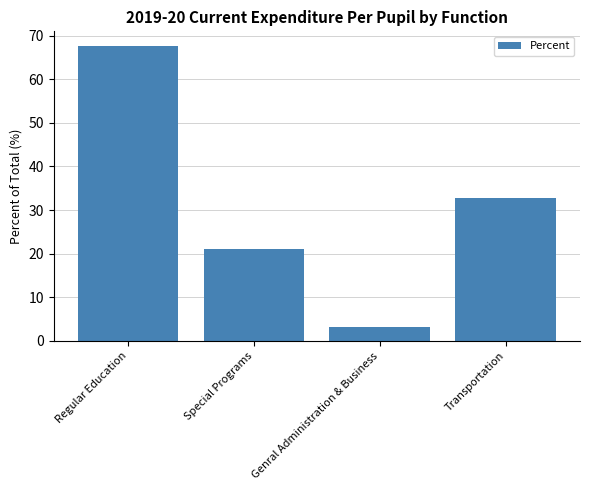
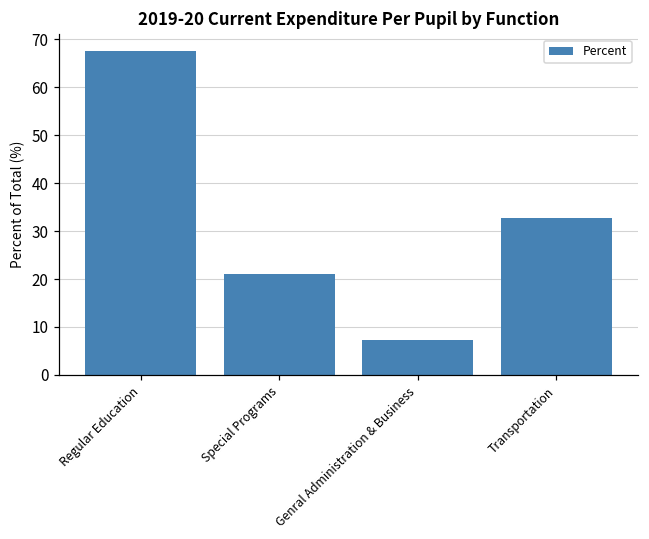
  {
    "Regular Education": 68,
    "Special Programs": 21,
-   "Genral Administration & Business": 3,
+   "Genral Administration & Business": 7,
    "Transportation": 33
  }
